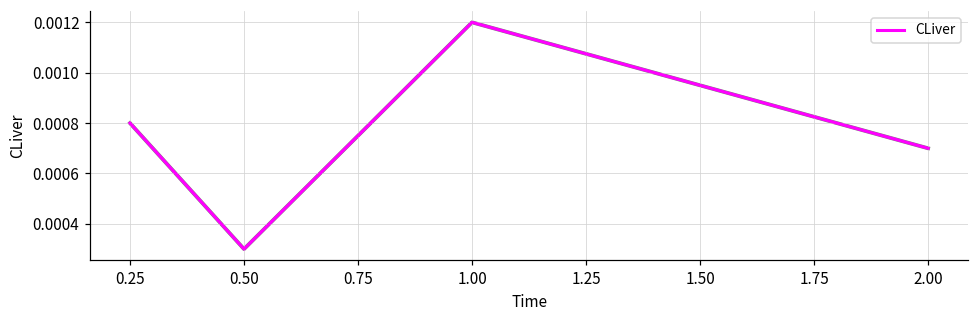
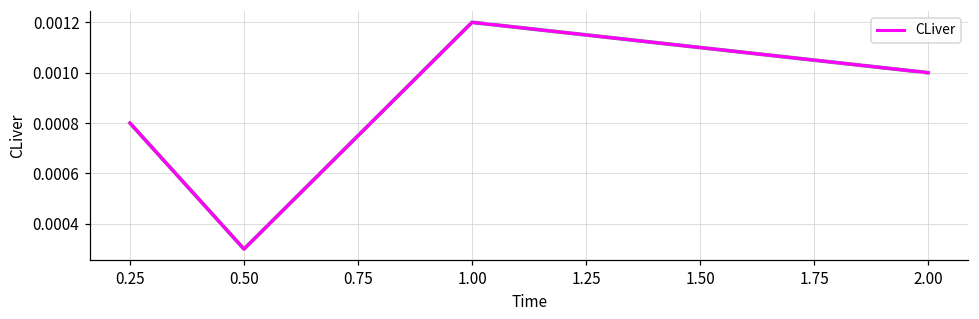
  {
    "0.25": 0.0008,
    "0.50": 0.0003,
    "1.00": 0.0012,
-   "2.00": 0.0007
+   "2.00": 0.0010
  }
